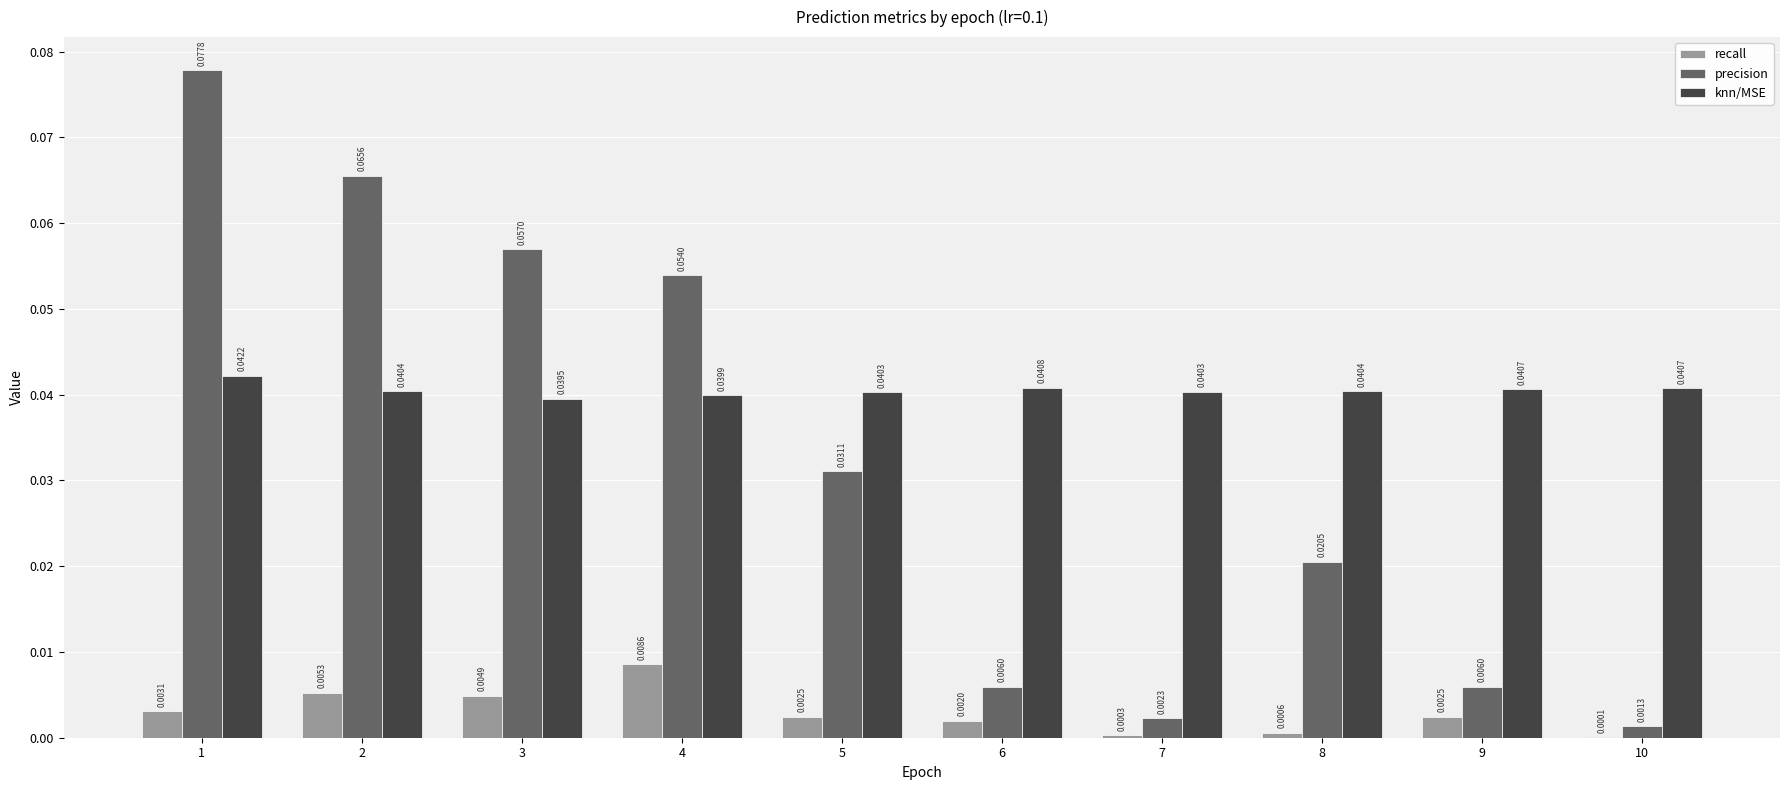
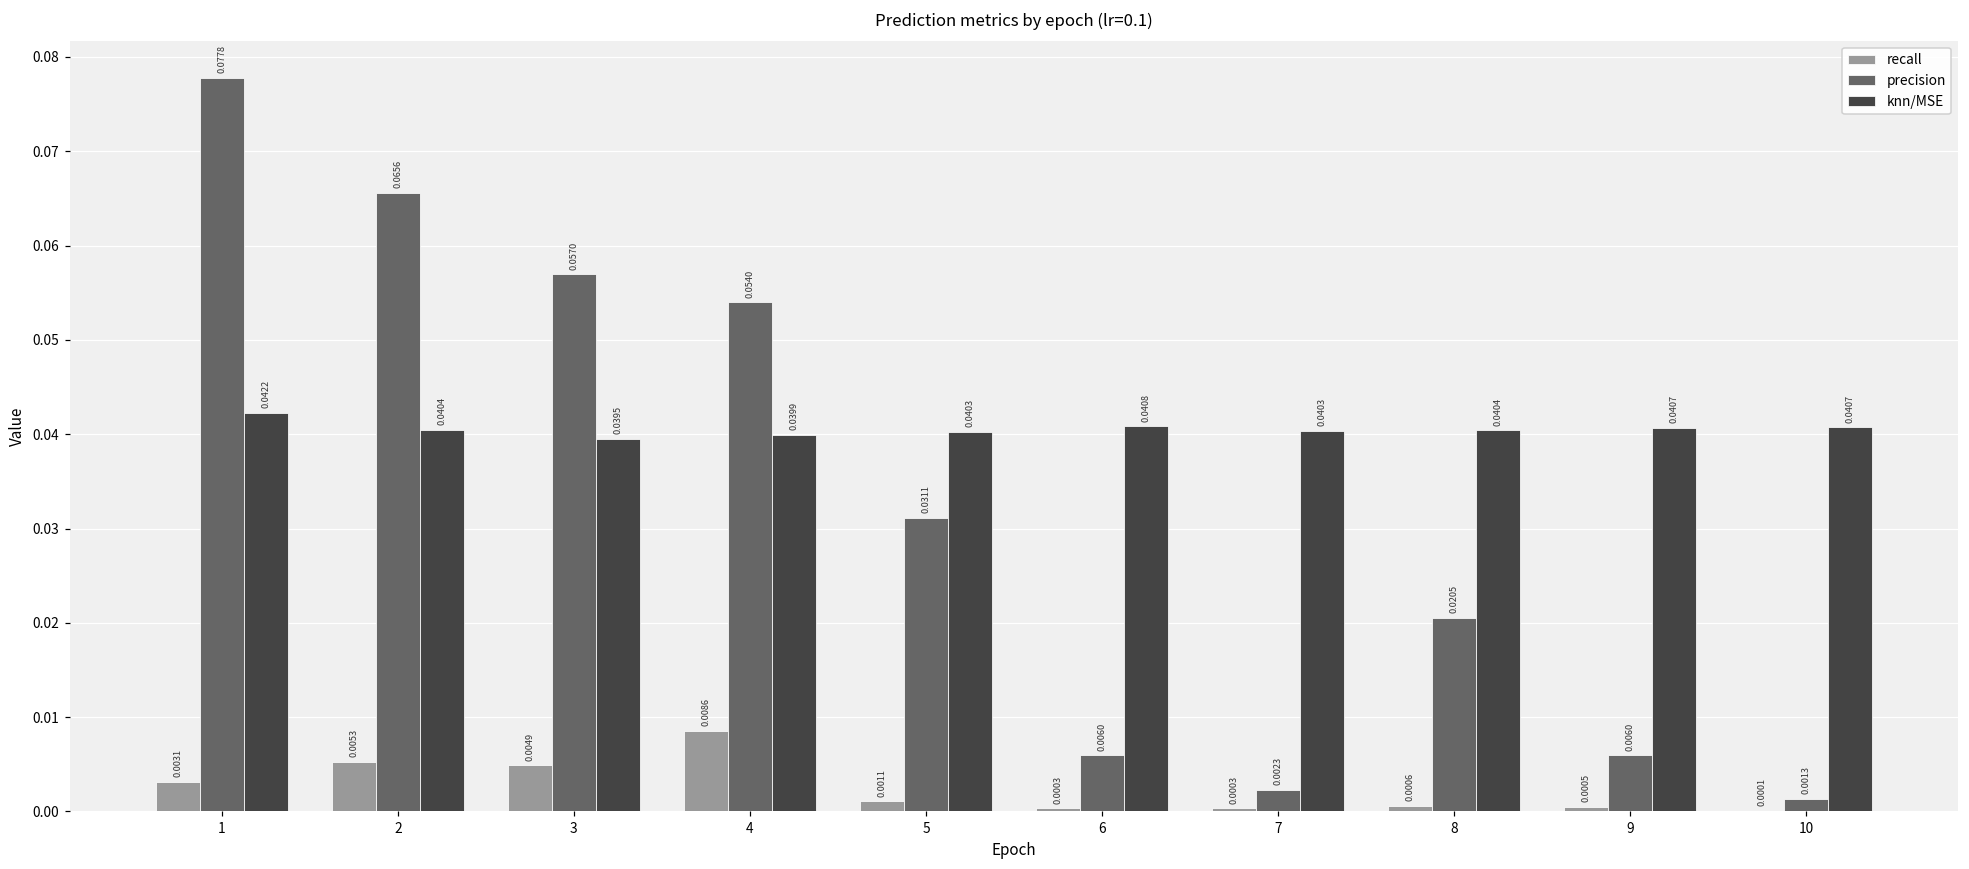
  {
    "recall": {
      "1": 0.0031,
      "2": 0.0053,
      "3": 0.0049,
      "4": 0.0086,
-     "5": 0.0025,
-     "6": 0.0020,
+     "5": 0.0011,
+     "6": 0.0003,
      "7": 0.0003,
      "8": 0.0006,
-     "9": 0.0025,
+     "9": 0.0005,
      "10": 0.0001
    }
  }
